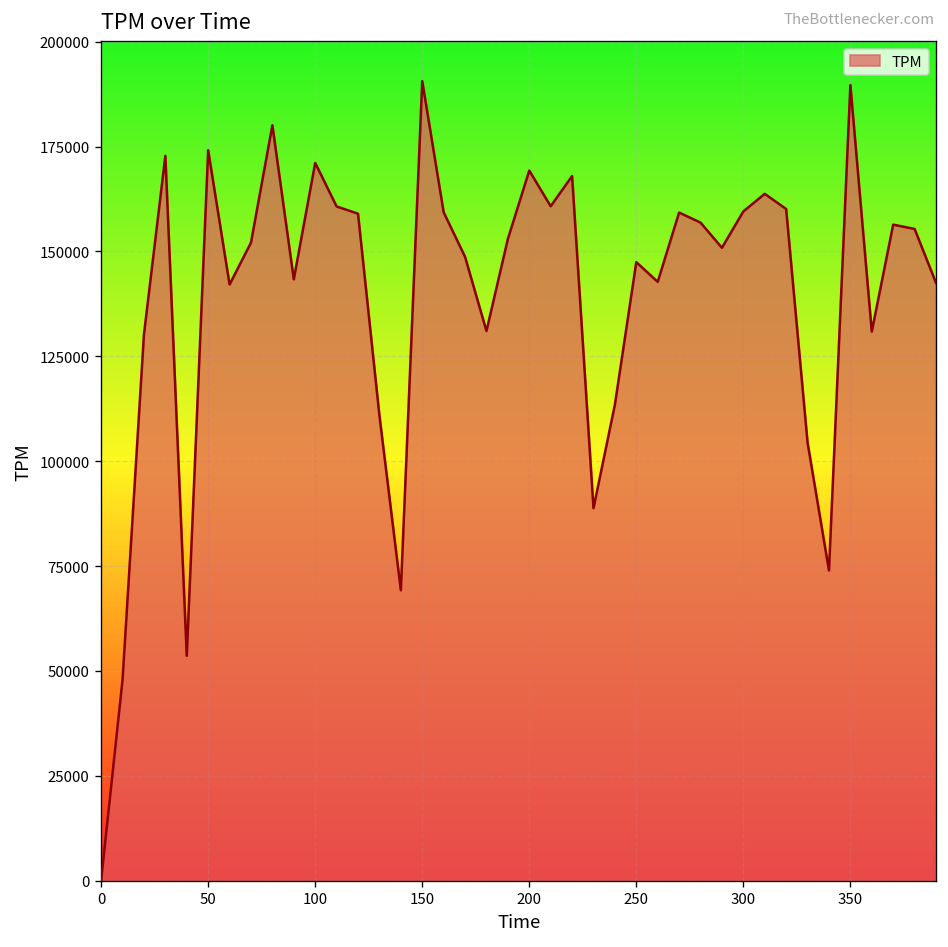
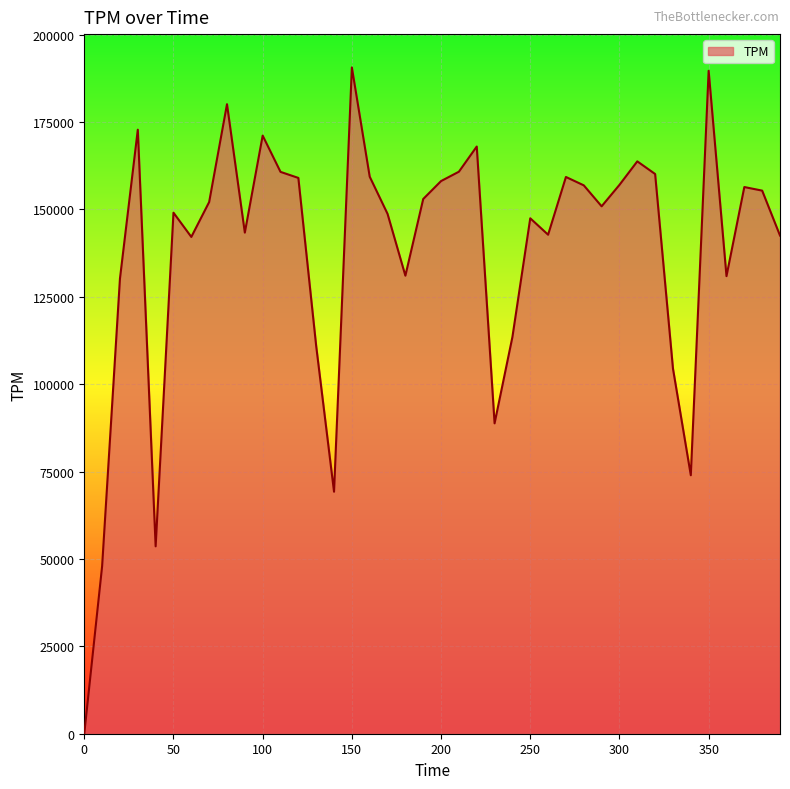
  {
    "0": 0,
-   "50": 174000,
+   "50": 149000,
    "100": 171000,
    "150": 191000,
-   "200": 169000,
+   "200": 158000,
    "250": 147000,
-   "300": 160000,
+   "300": 157000,
    "350": 190000
  }
